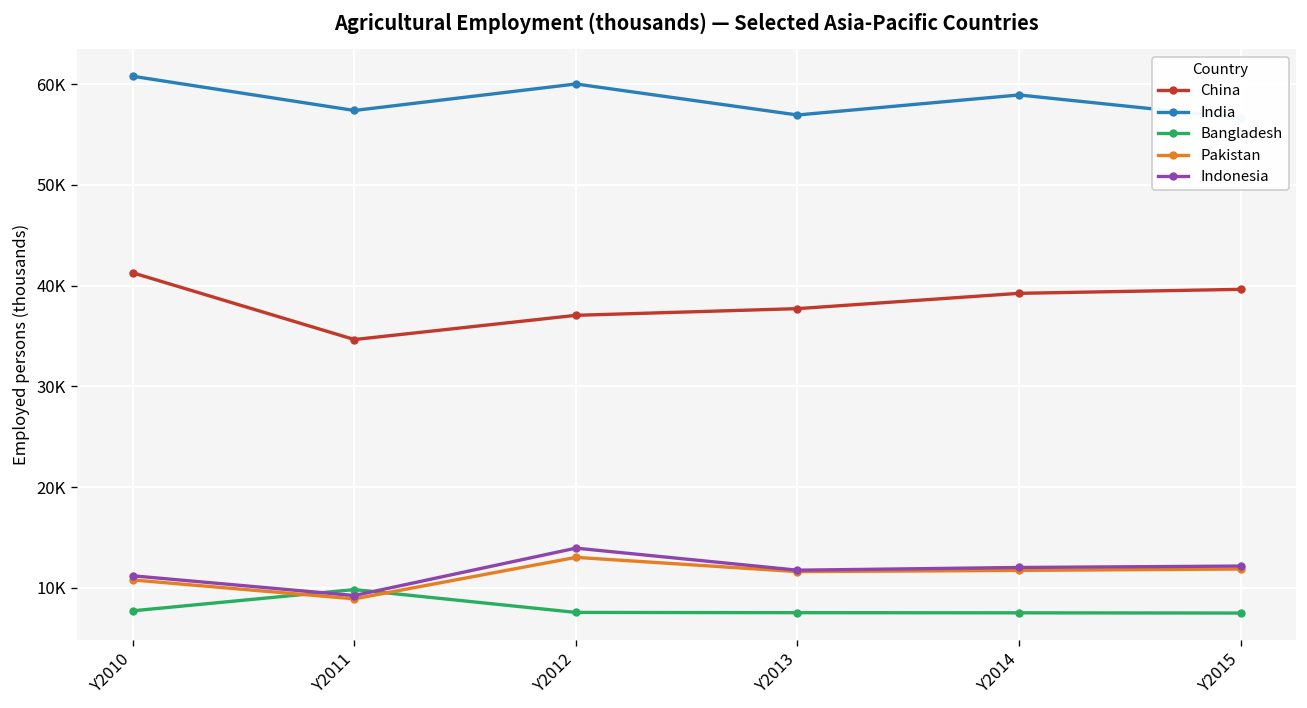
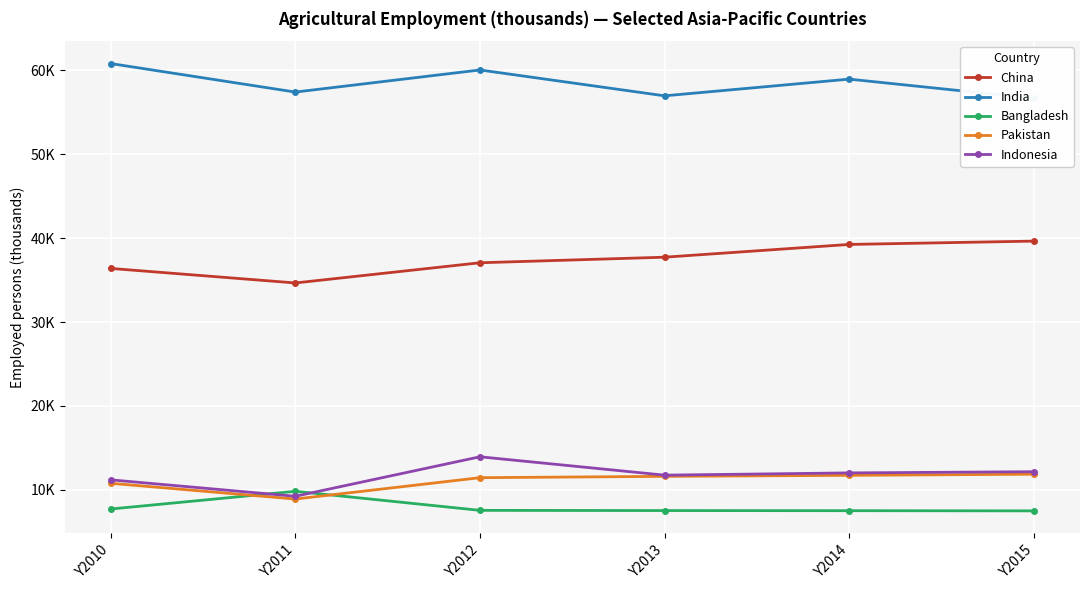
  {
    "China": {
-     "Y2010": 41000,
+     "Y2010": 36000,
      "Y2011": 35000,
      "Y2012": 37000,
      "Y2013": 38000,
      "Y2014": 39000,
      "Y2015": 40000
    },
    "India": {
      "Y2010": 61000,
      "Y2011": 57000,
      "Y2012": 60000,
      "Y2013": 57000,
      "Y2014": 59000
    },
    "Bangladesh": {
      "Y2010": 8000,
      "Y2011": 10000,
      "Y2012": 8000,
      "Y2013": 8000,
      "Y2014": 8000,
      "Y2015": 8000
    },
    "Pakistan": {
      "Y2010": 11000,
      "Y2011": 9000,
-     "Y2012": 13000
+     "Y2012": 11000
    },
    "Indonesia": {
      "Y2010": 11000,
      "Y2011": 9000,
      "Y2012": 14000
    }
  }
